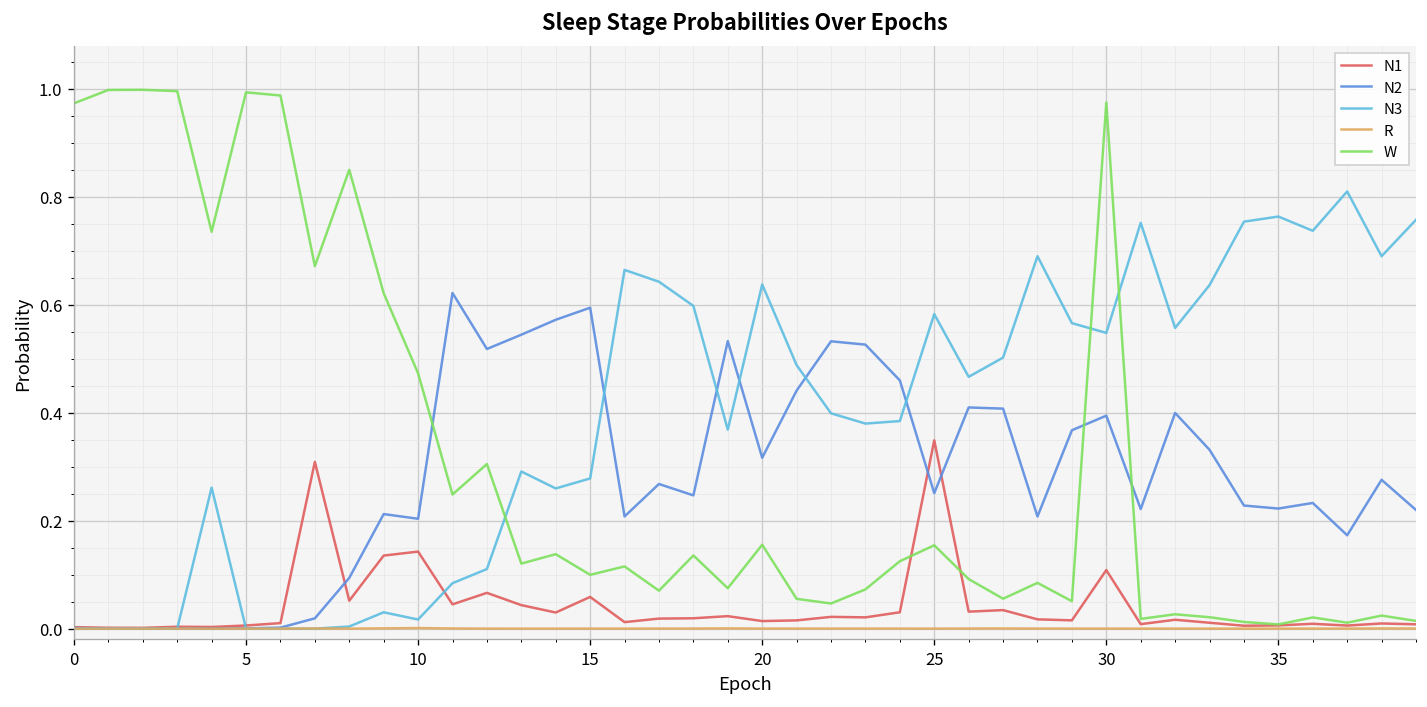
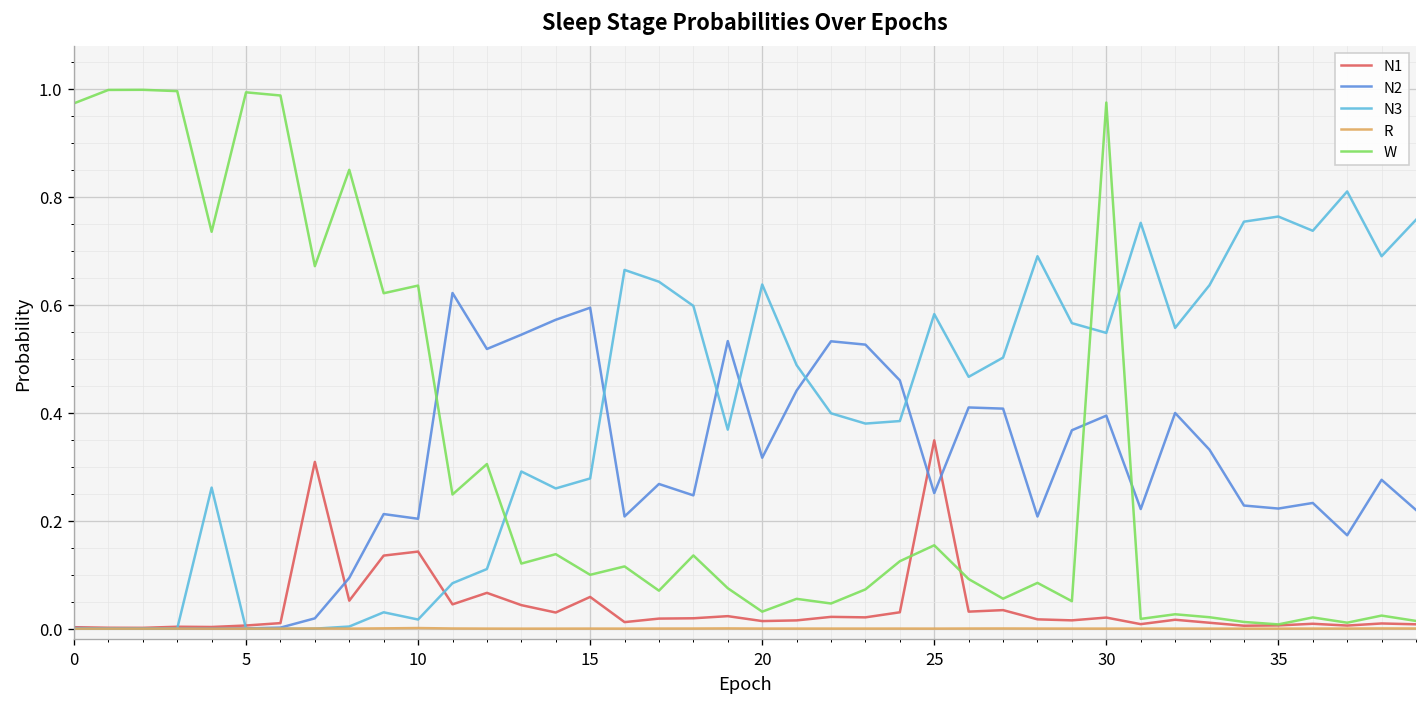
  {
    "N1": {
      "10": 0.14,
      "15": 0.06,
      "20": 0.01,
      "25": 0.35,
-     "30": 0.11
+     "30": 0.02
    },
    "R": {
      "10": 0.00,
      "15": 0.00,
      "20": 0.00,
      "25": 0.00,
      "30": 0.00,
      "35": 0.00
    },
    "W": {
      "0": 0.97,
      "5": 0.99,
-     "10": 0.47,
+     "10": 0.64,
      "15": 0.10,
-     "20": 0.16,
+     "20": 0.03,
      "25": 0.15,
      "30": 0.97
    }
  }
